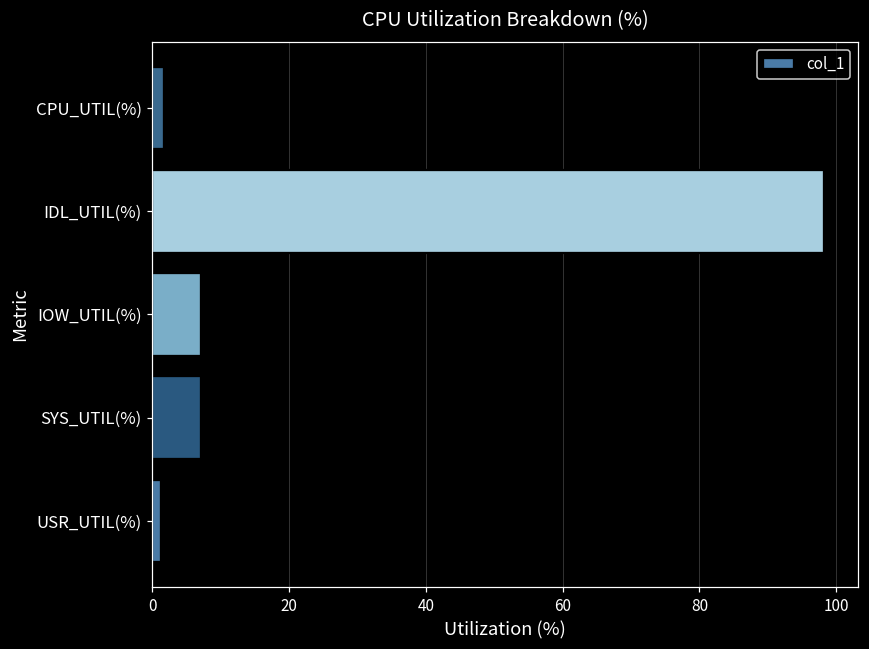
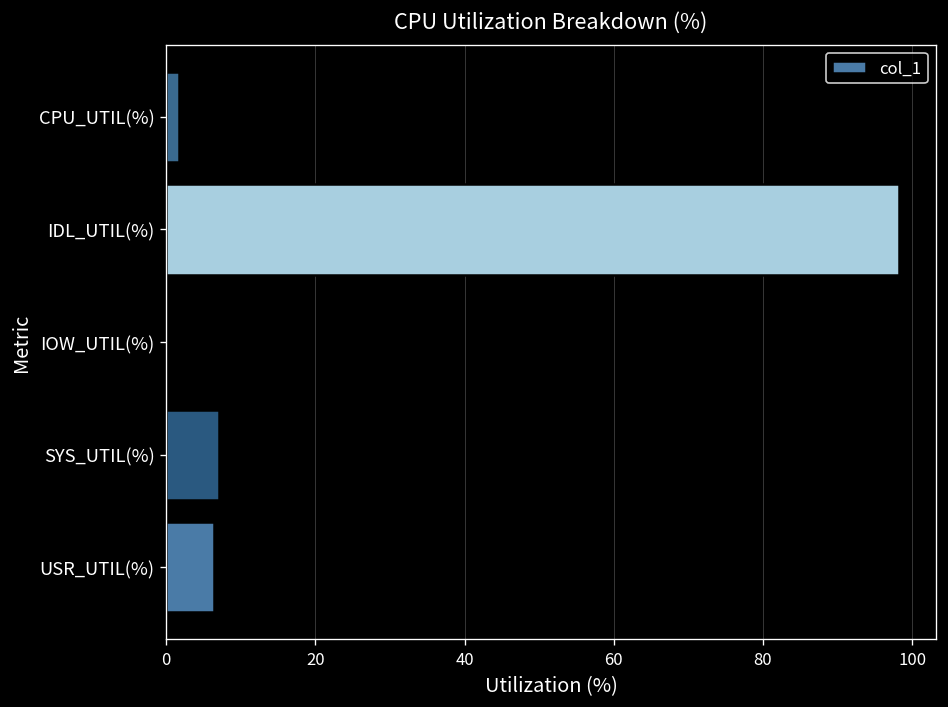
  {
    "CPU_UTIL(%)": 2,
    "IDL_UTIL(%)": 98,
-   "IOW_UTIL(%)": 7,
+   "IOW_UTIL(%)": 0,
    "SYS_UTIL(%)": 7,
-   "USR_UTIL(%)": 1
+   "USR_UTIL(%)": 6
  }
